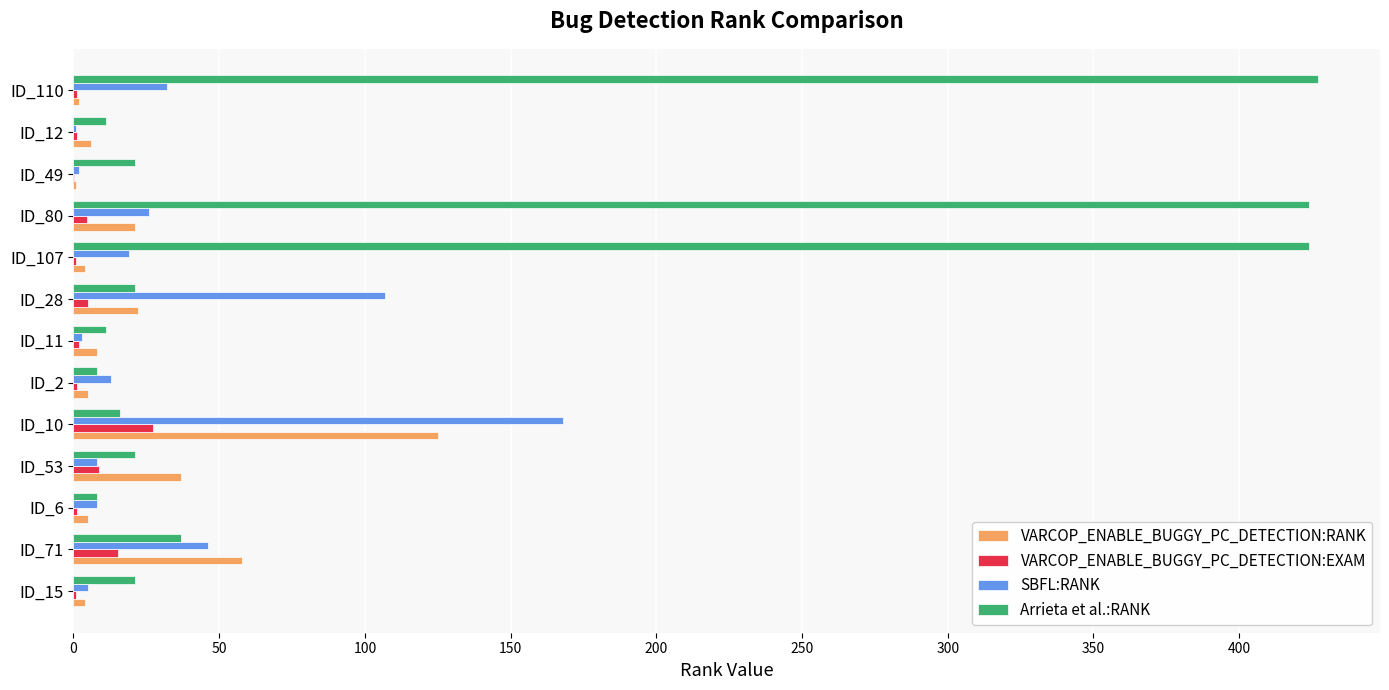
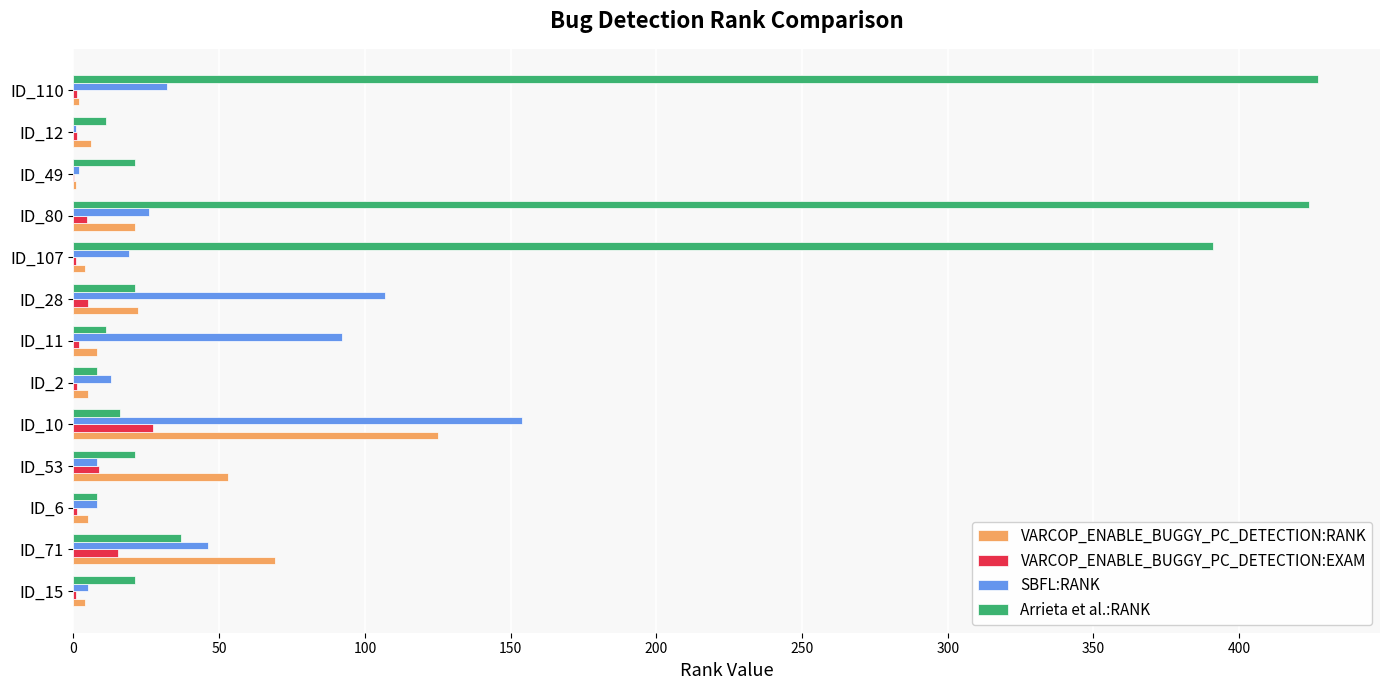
  {
    "VARCOP_ENABLE_BUGGY_PC_DETECTION:RANK": {
      "ID_110": 2,
      "ID_12": 6,
      "ID_49": 1,
      "ID_80": 21,
      "ID_107": 4,
      "ID_28": 22,
      "ID_11": 8,
      "ID_2": 5,
      "ID_10": 125,
-     "ID_53": 37,
+     "ID_53": 53,
      "ID_6": 5,
-     "ID_71": 58,
+     "ID_71": 69,
      "ID_15": 4
    },
    "VARCOP_ENABLE_BUGGY_PC_DETECTION:EXAM": {
      "ID_110": 1,
      "ID_12": 1,
      "ID_80": 5,
      "ID_107": 1,
      "ID_28": 5,
      "ID_11": 2,
      "ID_2": 1,
      "ID_10": 27,
      "ID_53": 9,
      "ID_6": 1,
      "ID_71": 15,
      "ID_15": 1
    },
    "SBFL:RANK": {
      "ID_110": 32,
      "ID_12": 1,
      "ID_49": 2,
      "ID_80": 26,
      "ID_107": 19,
      "ID_28": 107,
-     "ID_11": 3,
+     "ID_11": 92,
      "ID_2": 13,
-     "ID_10": 168,
+     "ID_10": 154,
      "ID_53": 8,
      "ID_6": 8,
      "ID_71": 46,
      "ID_15": 5
    },
    "Arrieta et al.:RANK": {
      "ID_110": 427,
      "ID_12": 11,
      "ID_49": 21,
      "ID_80": 424,
-     "ID_107": 424,
+     "ID_107": 391,
      "ID_28": 21,
      "ID_11": 11,
      "ID_2": 8,
      "ID_10": 16,
      "ID_53": 21,
      "ID_6": 8,
      "ID_71": 37,
      "ID_15": 21
    }
  }
